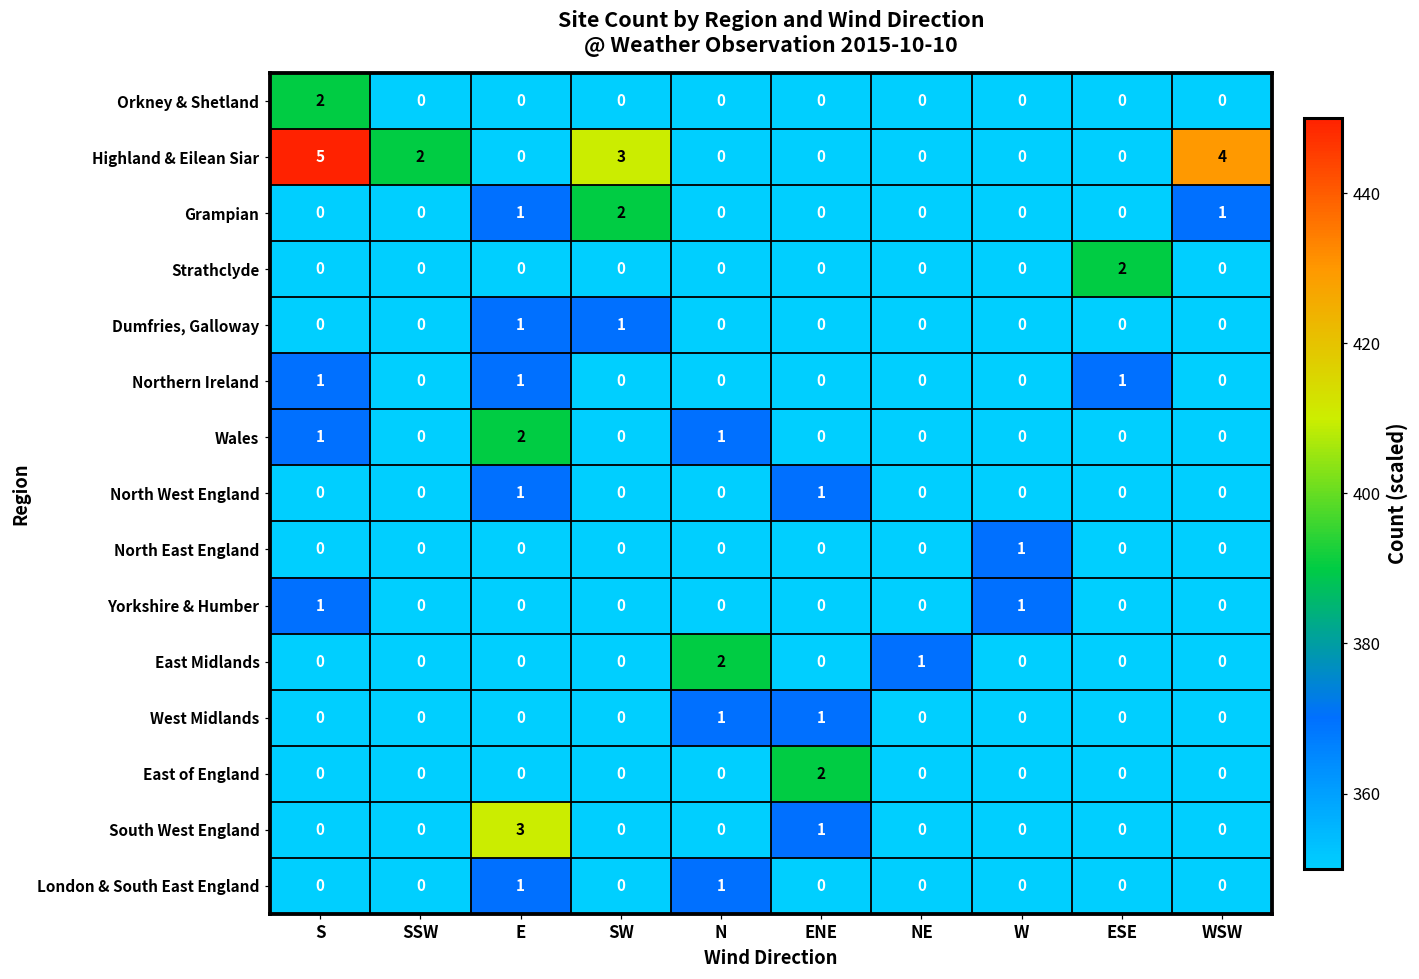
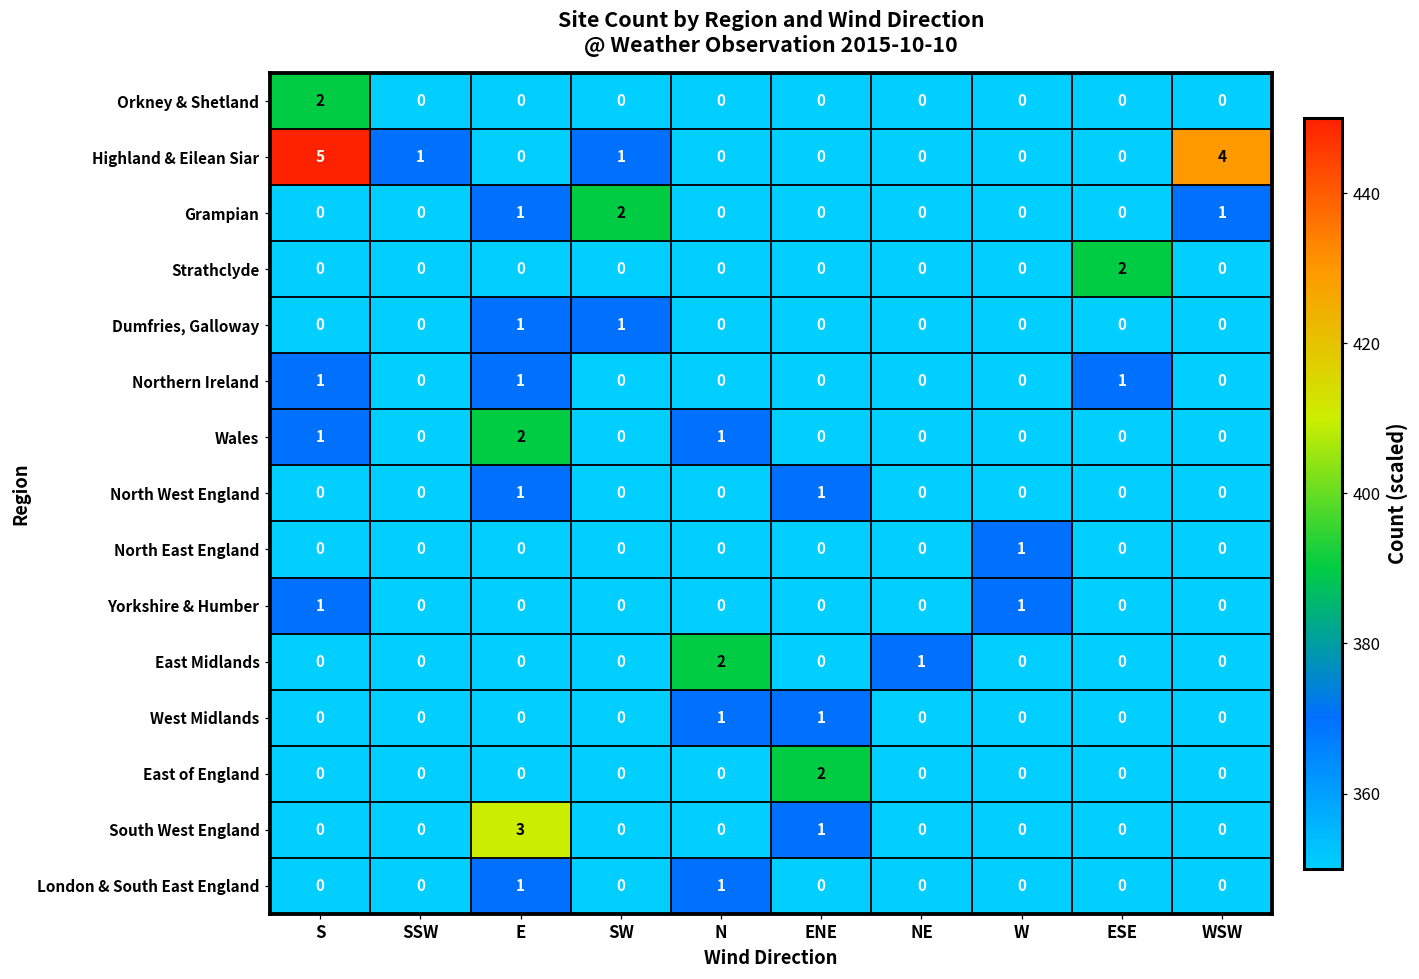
  {
    "Orkney & Shetland": {
      "S": 2,
      "SSW": 0,
      "E": 0,
      "SW": 0,
      "N": 0,
      "ENE": 0,
      "NE": 0,
      "W": 0,
      "ESE": 0,
      "WSW": 0
    },
    "Highland & Eilean Siar": {
      "S": 5,
-     "SSW": 2,
+     "SSW": 1,
      "E": 0,
-     "SW": 3,
+     "SW": 1,
      "N": 0,
      "ENE": 0,
      "NE": 0,
      "W": 0,
      "ESE": 0,
      "WSW": 4
    },
    "Grampian": {
      "S": 0,
      "SSW": 0,
      "E": 1,
      "SW": 2,
      "N": 0,
      "ENE": 0,
      "NE": 0,
      "W": 0,
      "ESE": 0,
      "WSW": 1
    },
    "Strathclyde": {
      "S": 0,
      "SSW": 0,
      "E": 0,
      "SW": 0,
      "N": 0,
      "ENE": 0,
      "NE": 0,
      "W": 0,
      "ESE": 2,
      "WSW": 0
    },
    "Dumfries, Galloway": {
      "S": 0,
      "SSW": 0,
      "E": 1,
      "SW": 1,
      "N": 0,
      "ENE": 0,
      "NE": 0,
      "W": 0,
      "ESE": 0,
      "WSW": 0
    },
    "Northern Ireland": {
      "S": 1,
      "SSW": 0,
      "E": 1,
      "SW": 0,
      "N": 0,
      "ENE": 0,
      "NE": 0,
      "W": 0,
      "ESE": 1,
      "WSW": 0
    },
    "Wales": {
      "S": 1,
      "SSW": 0,
      "E": 2,
      "SW": 0,
      "N": 1,
      "ENE": 0,
      "NE": 0,
      "W": 0,
      "ESE": 0,
      "WSW": 0
    },
    "North West England": {
      "S": 0,
      "SSW": 0,
      "E": 1,
      "SW": 0,
      "N": 0,
      "ENE": 1,
      "NE": 0,
      "W": 0,
      "ESE": 0,
      "WSW": 0
    },
    "North East England": {
      "S": 0,
      "SSW": 0,
      "E": 0,
      "SW": 0,
      "N": 0,
      "ENE": 0,
      "NE": 0,
      "W": 1,
      "ESE": 0,
      "WSW": 0
    },
    "Yorkshire & Humber": {
      "S": 1,
      "SSW": 0,
      "E": 0,
      "SW": 0,
      "N": 0,
      "ENE": 0,
      "NE": 0,
      "W": 1,
      "ESE": 0,
      "WSW": 0
    },
    "East Midlands": {
      "S": 0,
      "SSW": 0,
      "E": 0,
      "SW": 0,
      "N": 2,
      "ENE": 0,
      "NE": 1,
      "W": 0,
      "ESE": 0,
      "WSW": 0
    },
    "West Midlands": {
      "S": 0,
      "SSW": 0,
      "E": 0,
      "SW": 0,
      "N": 1,
      "ENE": 1,
      "NE": 0,
      "W": 0,
      "ESE": 0,
      "WSW": 0
    },
    "East of England": {
      "S": 0,
      "SSW": 0,
      "E": 0,
      "SW": 0,
      "N": 0,
      "ENE": 2,
      "NE": 0,
      "W": 0,
      "ESE": 0,
      "WSW": 0
    },
    "South West England": {
      "S": 0,
      "SSW": 0,
      "E": 3,
      "SW": 0,
      "N": 0,
      "ENE": 1,
      "NE": 0,
      "W": 0,
      "ESE": 0,
      "WSW": 0
    },
    "London & South East England": {
      "S": 0,
      "SSW": 0,
      "E": 1,
      "SW": 0,
      "N": 1,
      "ENE": 0,
      "NE": 0,
      "W": 0,
      "ESE": 0,
      "WSW": 0
    }
  }
